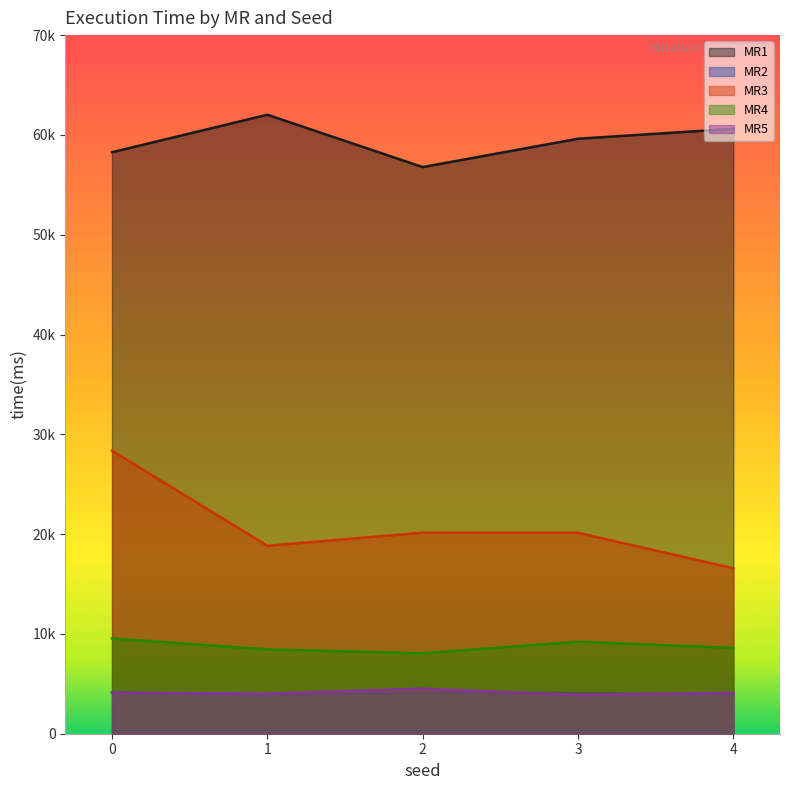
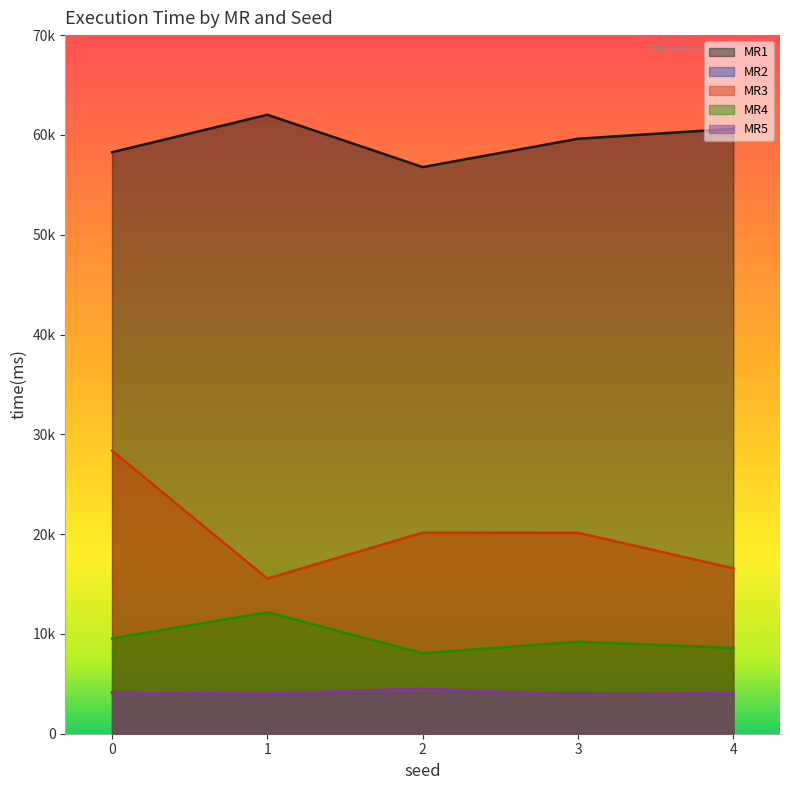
  {
    "MR1": {
      "0": 58000,
      "1": 62000,
      "2": 57000,
      "3": 60000
    },
    "MR2": {
      "2": 4000
    },
    "MR3": {
      "0": 28000,
-     "1": 19000,
+     "1": 16000,
      "2": 20000,
      "3": 20000,
      "4": 17000
    },
    "MR4": {
      "0": 10000,
-     "1": 8000,
+     "1": 12000,
      "2": 8000,
      "3": 9000,
      "4": 9000
    },
    "MR5": {
      "2": 5000
    }
  }
